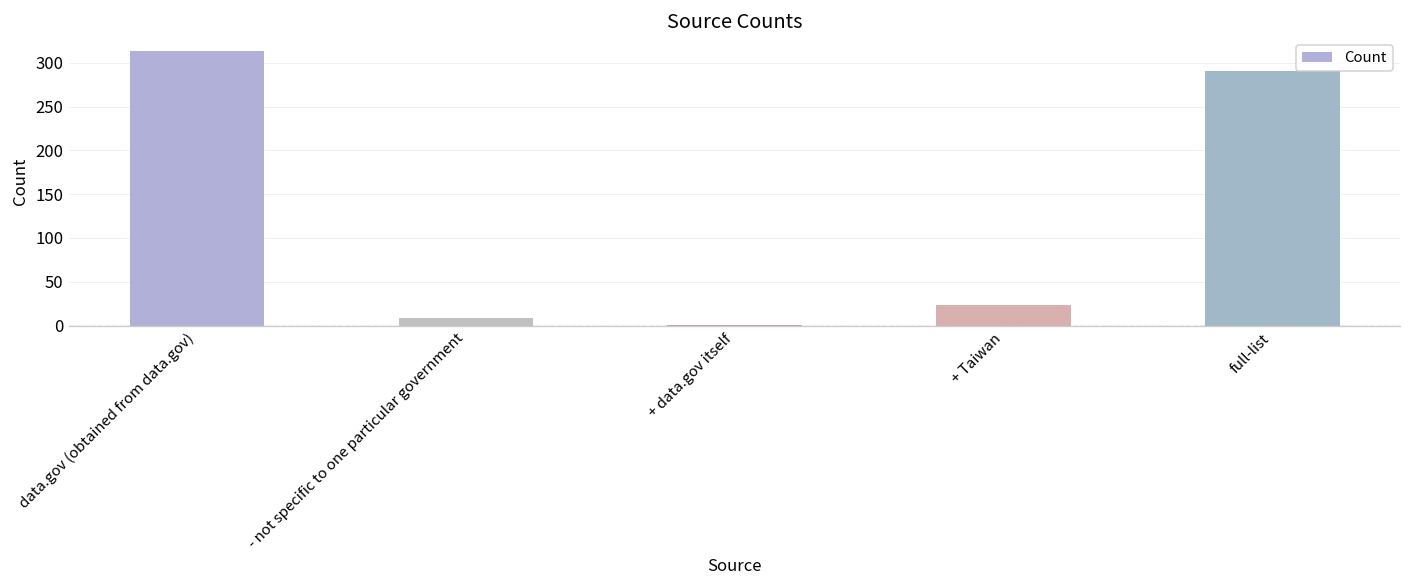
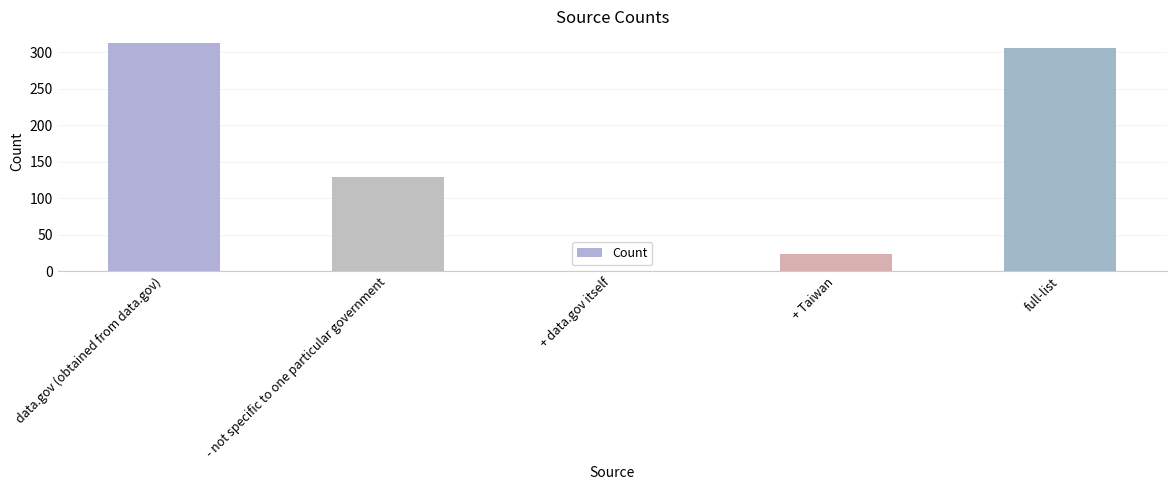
  {
    "data.gov (obtained from data.gov)": 310,
-   "- not specific to one particular government": 10,
+   "- not specific to one particular government": 130,
    "+ Taiwan": 20,
-   "full-list": 290
+   "full-list": 310
  }
